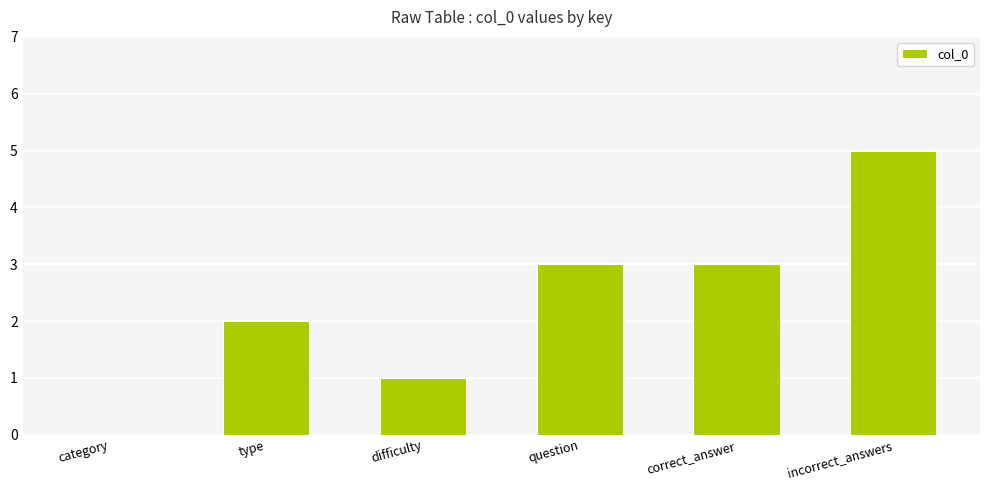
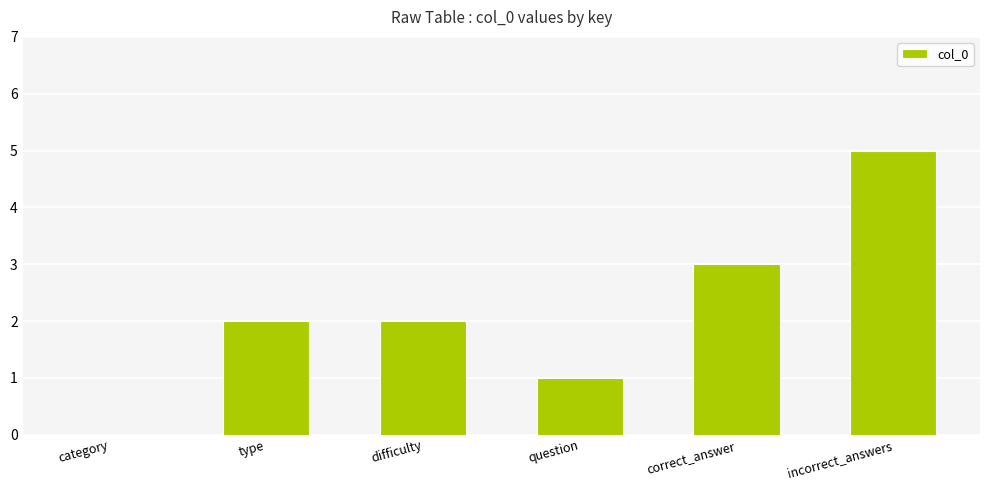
  {
    "category": 0,
    "type": 2,
-   "difficulty": 1,
-   "question": 3,
+   "difficulty": 2,
+   "question": 1,
    "correct_answer": 3,
    "incorrect_answers": 5
  }
